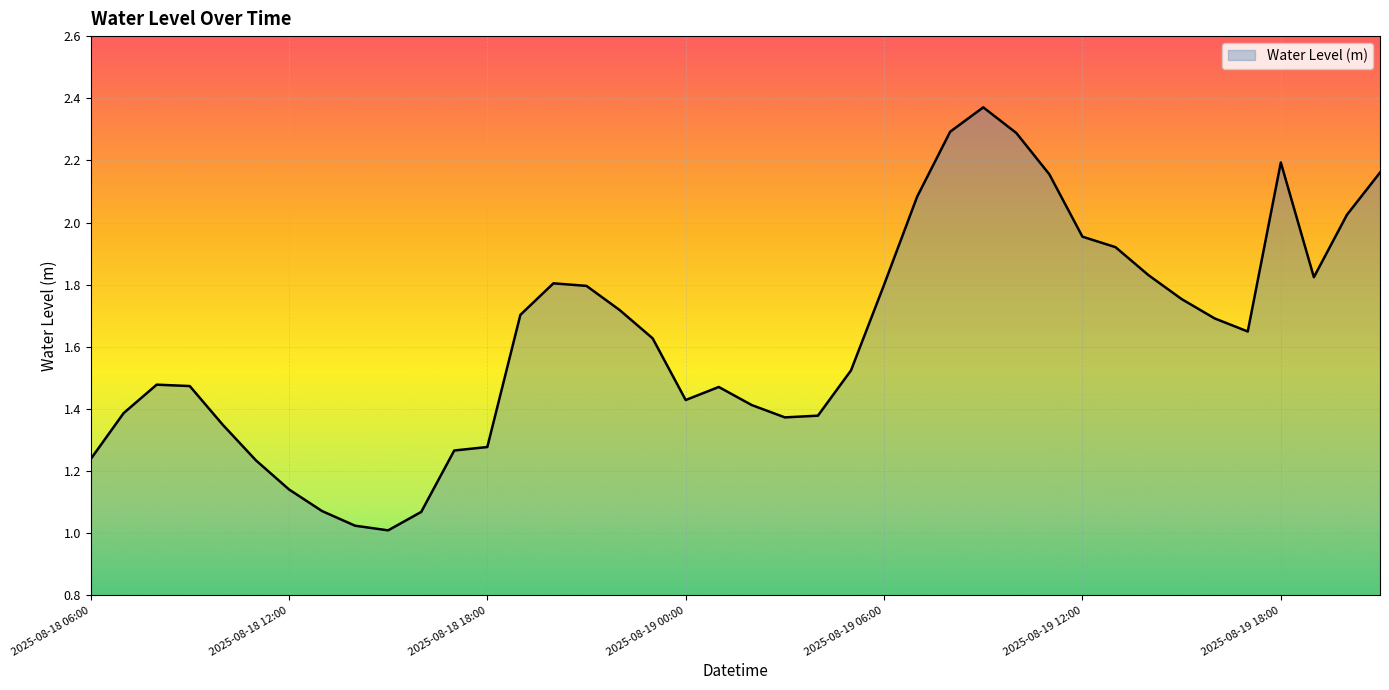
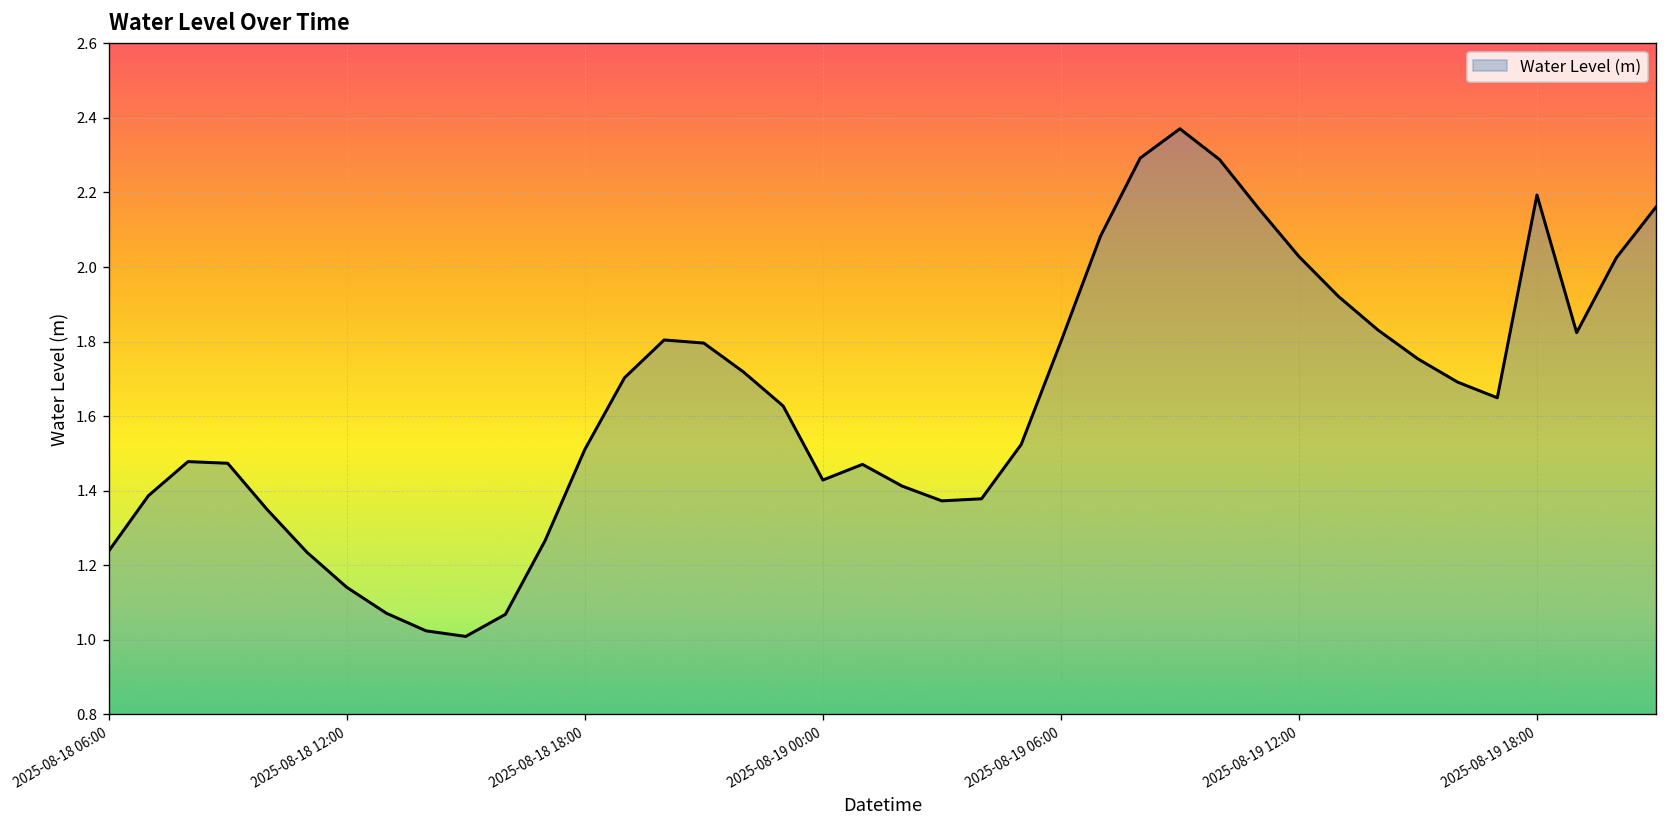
  {
    "2025-08-18 06:00": 1.24,
    "2025-08-18 12:00": 1.14,
-   "2025-08-18 18:00": 1.28,
+   "2025-08-18 18:00": 1.51,
    "2025-08-19 00:00": 1.43,
    "2025-08-19 06:00": 1.80,
-   "2025-08-19 12:00": 1.95,
+   "2025-08-19 12:00": 2.03,
    "2025-08-19 18:00": 2.19
  }
